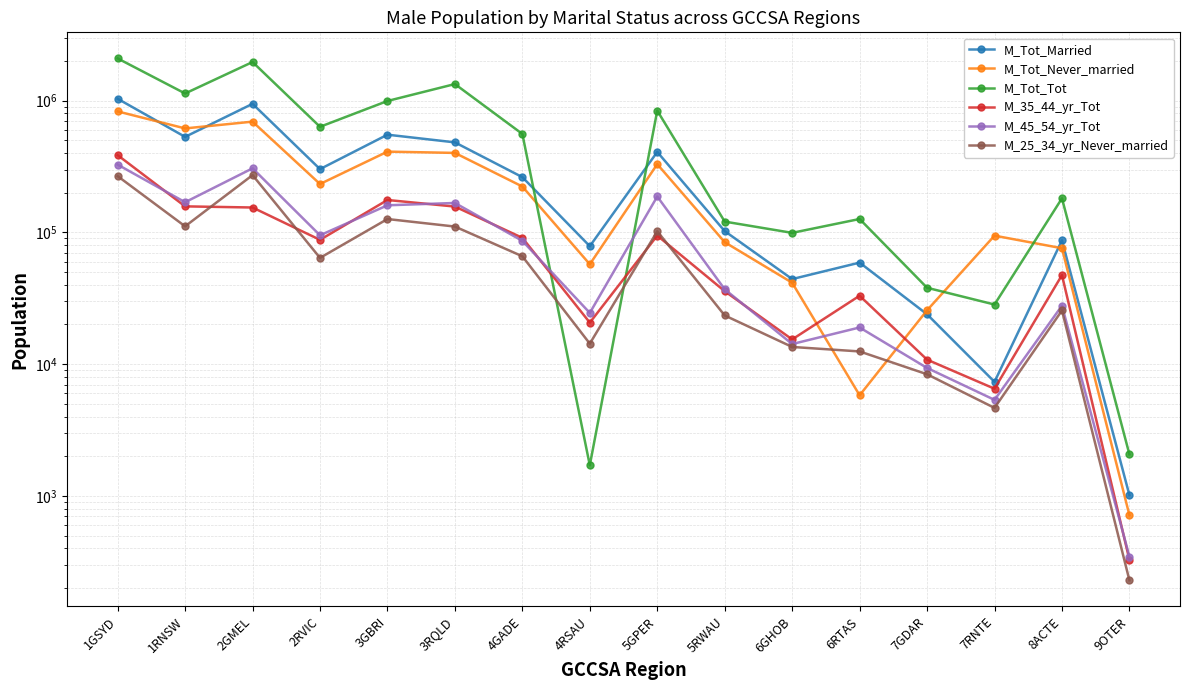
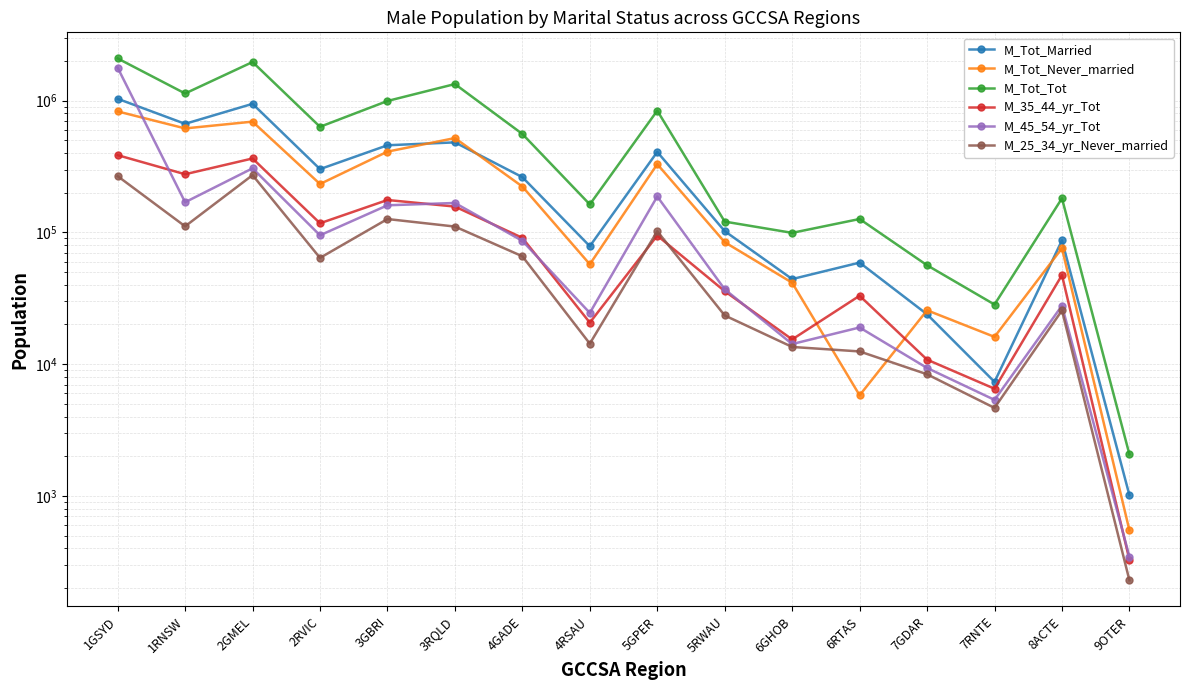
  {
    "M_Tot_Married": {
      "1GSYD": 1000000,
-     "1RNSW": 530000,
+     "1RNSW": 700000,
      "2GMEL": 900000,
      "2RVIC": 300000,
-     "3GBRI": 550000,
+     "3GBRI": 460000,
      "3RQLD": 480000,
      "4GADE": 260000,
      "4RSAU": 80000,
      "5GPER": 410000,
      "5RWAU": 100000,
      "6GHOB": 44000,
      "6RTAS": 60000,
      "7GDAR": 24000,
      "7RNTE": 7000,
      "8ACTE": 90000,
      "9OTER": 1000
    },
    "M_Tot_Never_married": {
      "1GSYD": 800000,
      "1RNSW": 600000,
      "2GMEL": 700000,
      "2RVIC": 230000,
      "3GBRI": 410000,
-     "3RQLD": 400000,
+     "3RQLD": 520000,
      "4GADE": 220000,
      "4RSAU": 60000,
      "5GPER": 330000,
      "5RWAU": 80000,
      "6GHOB": 41000,
      "6RTAS": 6000,
      "7GDAR": 26000,
-     "7RNTE": 90000,
+     "7RNTE": 16000,
      "8ACTE": 80000,
-     "9OTER": 700
+     "9OTER": 550
    },
    "M_Tot_Tot": {
      "1GSYD": 2100000,
      "1RNSW": 1100000,
      "2GMEL": 2000000,
      "2RVIC": 600000,
      "3GBRI": 1000000,
      "3RQLD": 1300000,
      "4GADE": 560000,
-     "4RSAU": 1700,
+     "4RSAU": 160000,
      "5GPER": 800000,
      "5RWAU": 120000,
      "6GHOB": 100000,
      "6RTAS": 130000,
-     "7GDAR": 38000,
+     "7GDAR": 56000,
      "7RNTE": 28000,
      "8ACTE": 180000,
      "9OTER": 2100
    },
    "M_35_44_yr_Tot": {
      "1GSYD": 390000,
-     "1RNSW": 160000,
-     "2GMEL": 150000,
-     "2RVIC": 90000,
+     "1RNSW": 280000,
+     "2GMEL": 360000,
+     "2RVIC": 120000,
      "3GBRI": 180000,
      "3RQLD": 160000,
      "4GADE": 90000,
      "4RSAU": 21000,
      "5GPER": 90000,
      "6GHOB": 15000,
      "6RTAS": 33000,
      "7GDAR": 11000,
      "7RNTE": 7000,
      "8ACTE": 47000,
      "9OTER": 330
    },
    "M_45_54_yr_Tot": {
-     "1GSYD": 330000,
+     "1GSYD": 1800000,
      "1RNSW": 170000,
      "2GMEL": 310000,
      "2RVIC": 100000,
      "3GBRI": 160000,
      "3RQLD": 170000,
      "4GADE": 90000,
      "4RSAU": 24000,
      "5GPER": 190000,
      "6GHOB": 14000,
      "6RTAS": 19000,
      "7GDAR": 9000,
      "7RNTE": 5400,
      "8ACTE": 28000,
      "9OTER": 350
    },
    "M_25_34_yr_Never_married": {
      "1GSYD": 270000,
      "1RNSW": 110000,
      "2GMEL": 270000,
      "2RVIC": 60000,
      "3GBRI": 130000,
      "3RQLD": 110000,
      "4GADE": 70000,
      "4RSAU": 14000,
      "5GPER": 100000,
      "5RWAU": 23000,
      "6GHOB": 14000,
      "6RTAS": 12000,
      "7GDAR": 8000,
      "7RNTE": 4700,
      "8ACTE": 26000,
      "9OTER": 230
    }
  }
